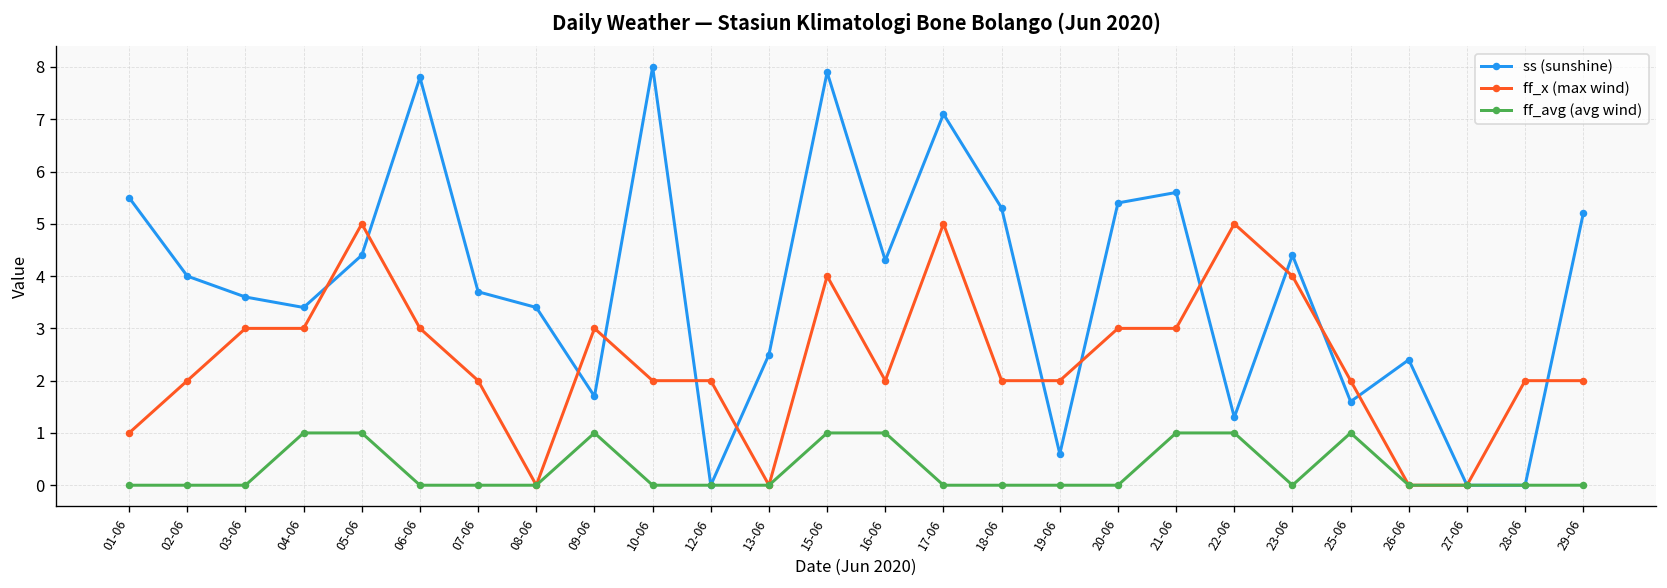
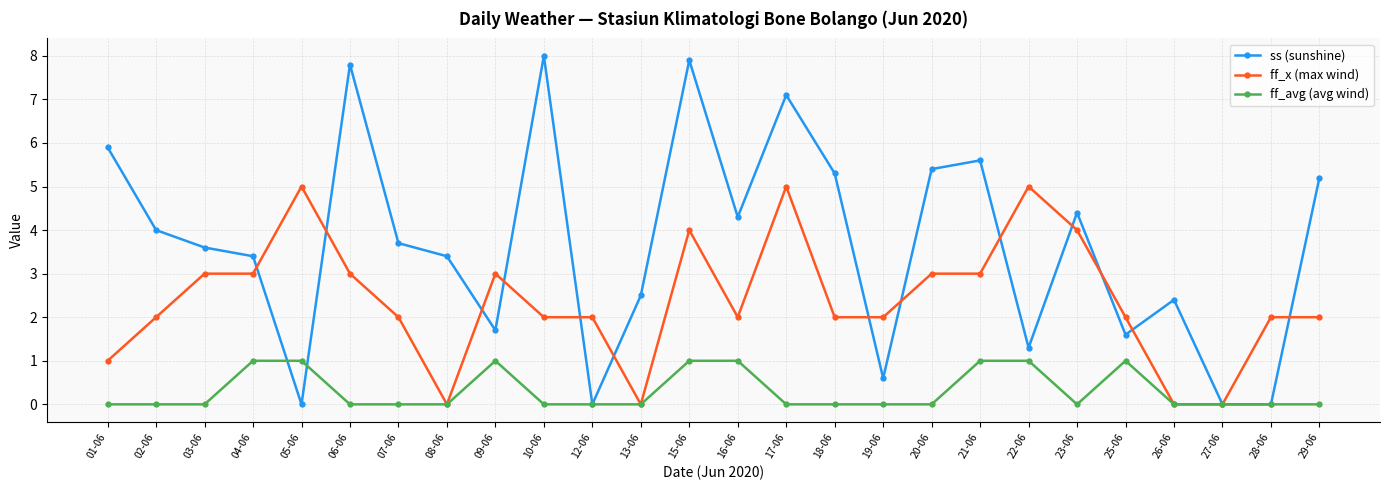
  {
    "ss (sunshine)": {
-     "01-06": 5.5,
+     "01-06": 5.9,
      "02-06": 4.0,
      "03-06": 3.6,
      "04-06": 3.4,
-     "05-06": 4.4,
+     "05-06": 0.0,
      "06-06": 7.8,
      "07-06": 3.7,
      "08-06": 3.4,
      "09-06": 1.7,
      "10-06": 8.0,
      "13-06": 2.5,
      "15-06": 7.9,
      "16-06": 4.3,
      "17-06": 7.1,
      "18-06": 5.3,
      "19-06": 0.6,
      "20-06": 5.4,
      "21-06": 5.6,
      "22-06": 1.3,
      "23-06": 4.4,
      "25-06": 1.6,
      "26-06": 2.4,
      "29-06": 5.2
    },
    "ff_x (max wind)": {
      "01-06": 1.0,
      "02-06": 2.0,
      "03-06": 3.0,
      "04-06": 3.0,
      "05-06": 5.0,
      "06-06": 3.0,
      "07-06": 2.0,
      "09-06": 3.0,
      "10-06": 2.0,
      "12-06": 2.0,
      "15-06": 4.0,
      "16-06": 2.0,
      "17-06": 5.0,
      "18-06": 2.0,
      "19-06": 2.0,
      "20-06": 3.0,
      "21-06": 3.0,
      "22-06": 5.0,
      "23-06": 4.0,
      "25-06": 2.0,
      "28-06": 2.0,
      "29-06": 2.0
    },
    "ff_avg (avg wind)": {
      "01-06": 0.0,
      "02-06": 0.0,
      "03-06": 0.0,
      "04-06": 1.0,
      "05-06": 1.0,
      "06-06": 0.0,
      "07-06": 0.0,
      "09-06": 1.0,
      "10-06": 0.0,
      "15-06": 1.0,
      "16-06": 1.0,
      "17-06": 0.0,
      "18-06": 0.0,
      "19-06": 0.0,
      "20-06": 0.0,
      "21-06": 1.0,
      "22-06": 1.0,
      "23-06": 0.0,
      "25-06": 1.0,
      "29-06": 0.0
    }
  }
